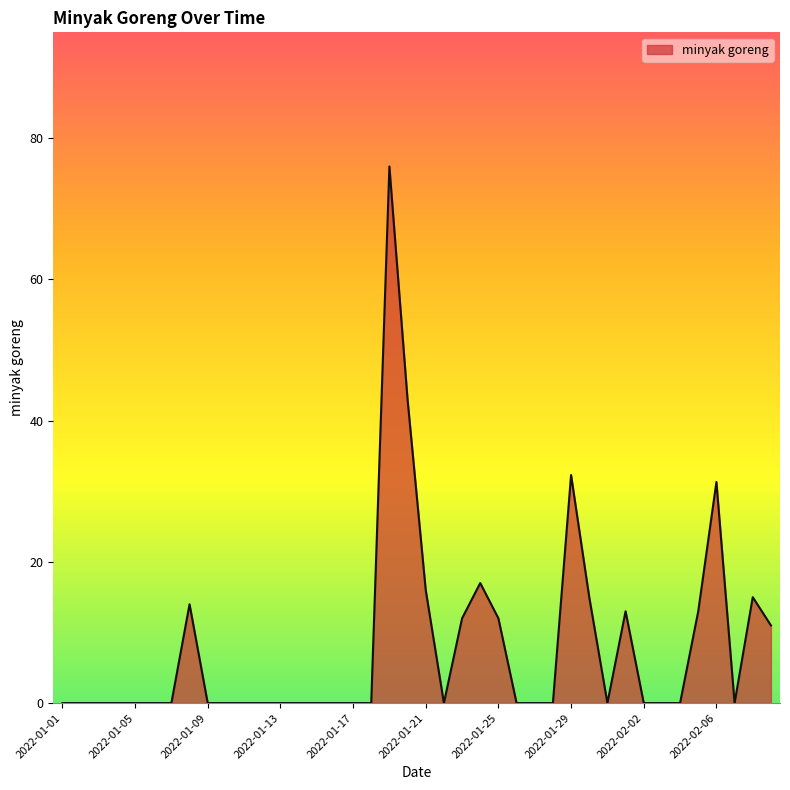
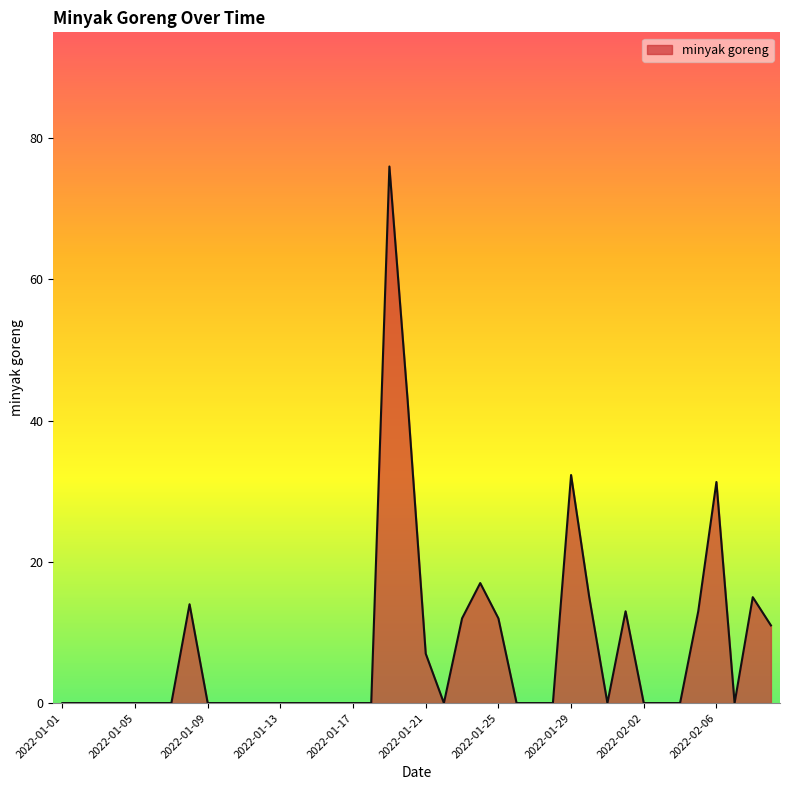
  {
    "2022-01-01": 0,
    "2022-01-05": 0,
    "2022-01-09": 0,
    "2022-01-13": 0,
    "2022-01-17": 0,
-   "2022-01-21": 16,
+   "2022-01-21": 7,
    "2022-01-25": 12,
    "2022-01-29": 32,
    "2022-02-02": 0,
    "2022-02-06": 31
  }
